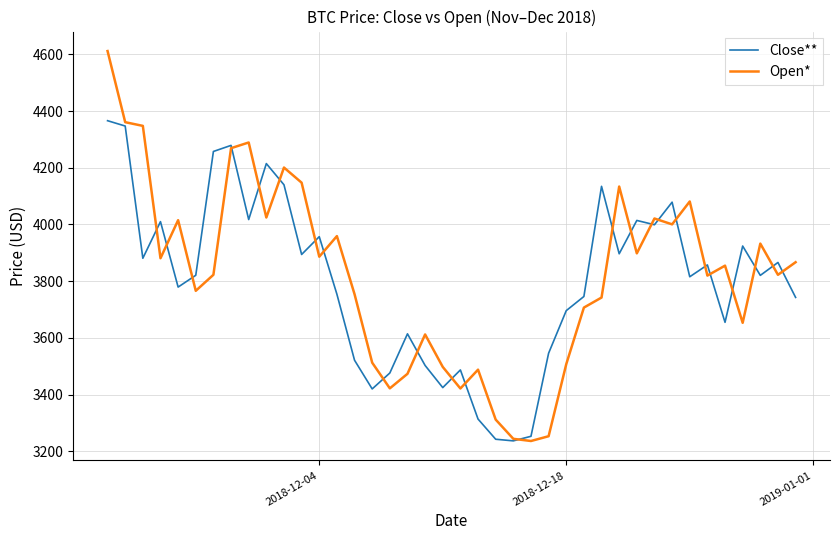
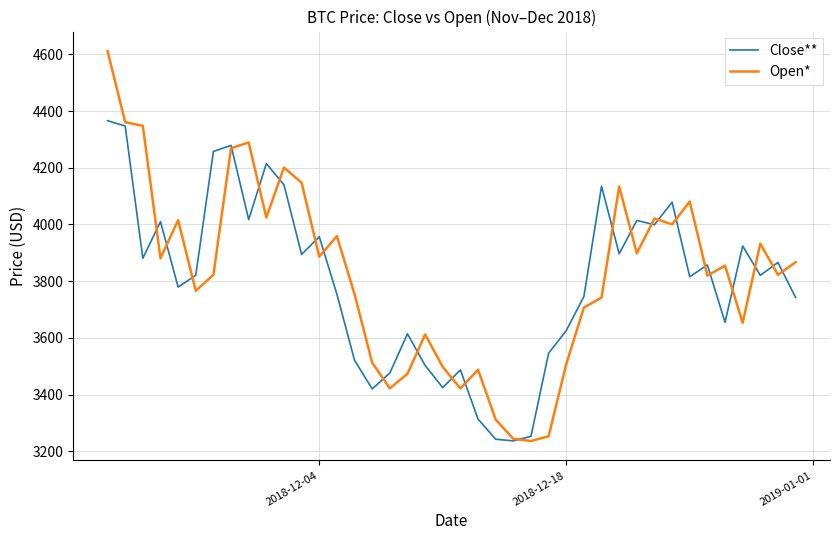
  {
    "Close**": {
      "2018-12-04": 3960,
-     "2018-12-18": 3700
+     "2018-12-18": 3630
    },
    "Open*": {
      "2018-12-04": 3890,
      "2018-12-18": 3510
    }
  }
